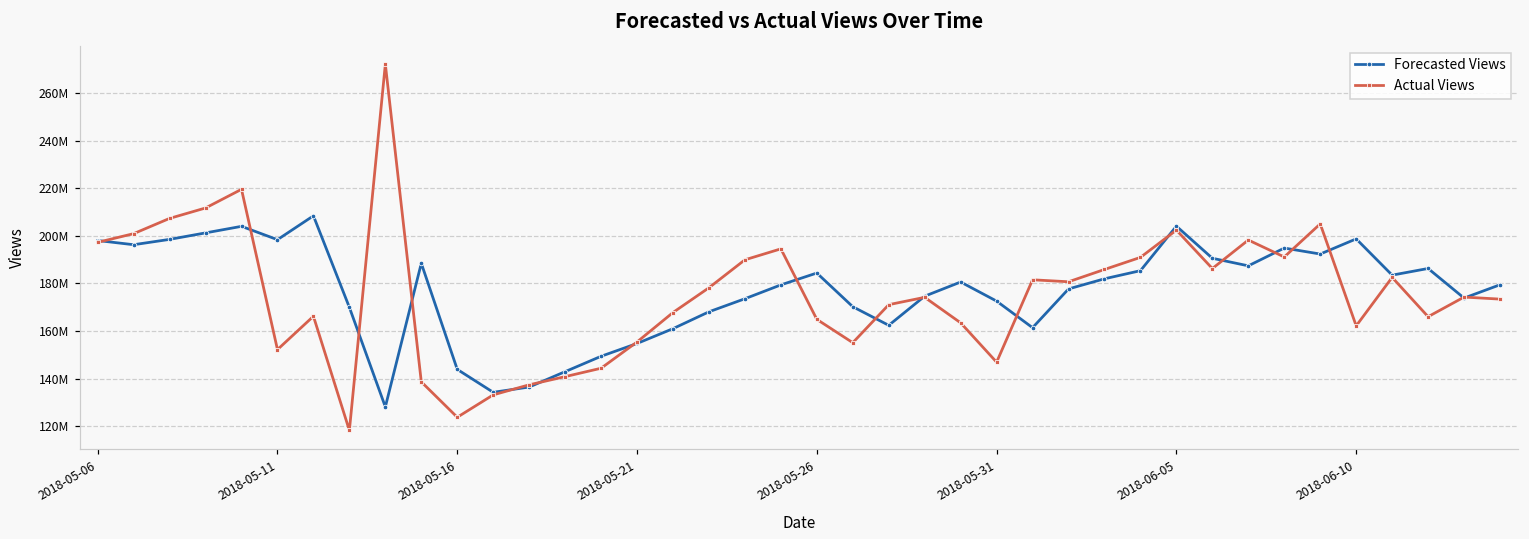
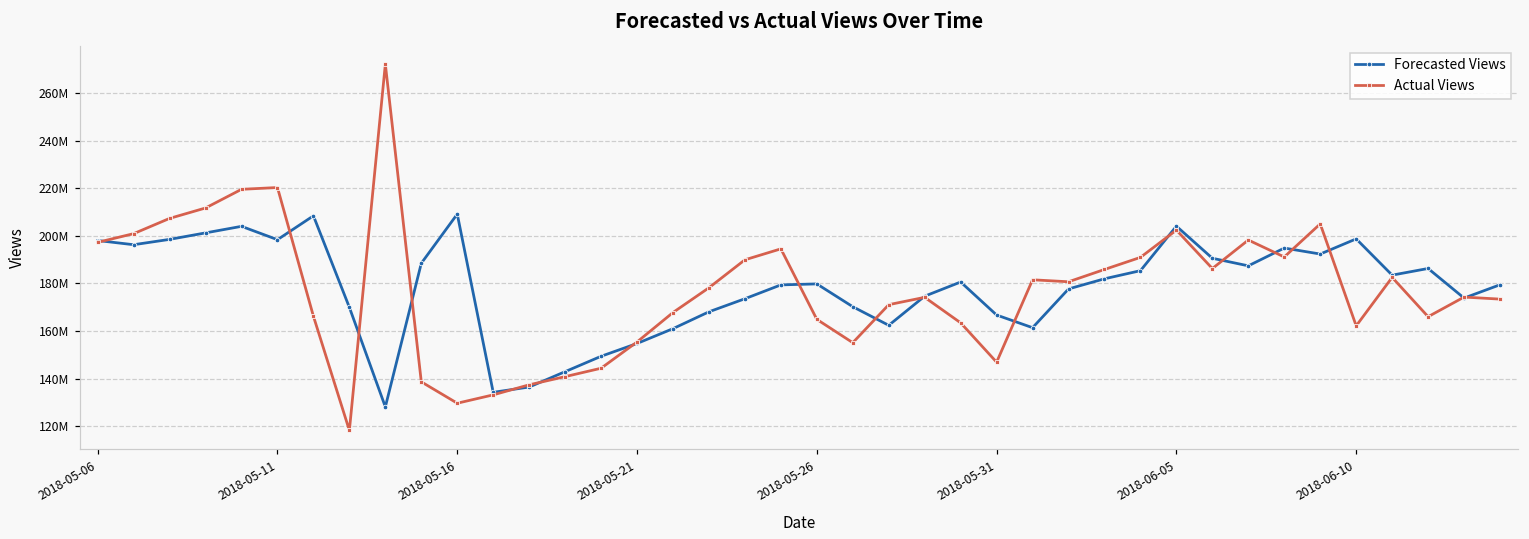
  {
    "Forecasted Views": {
      "2018-05-11": 198000000,
-     "2018-05-16": 144000000,
-     "2018-05-26": 184000000,
-     "2018-05-31": 173000000,
+     "2018-05-16": 209000000,
+     "2018-05-26": 180000000,
+     "2018-05-31": 167000000,
      "2018-06-05": 204000000,
      "2018-06-10": 199000000
    },
    "Actual Views": {
-     "2018-05-11": 152000000,
-     "2018-05-16": 124000000,
+     "2018-05-11": 220000000,
+     "2018-05-16": 130000000,
      "2018-05-26": 165000000,
      "2018-05-31": 147000000,
      "2018-06-05": 202000000,
      "2018-06-10": 162000000
    }
  }
